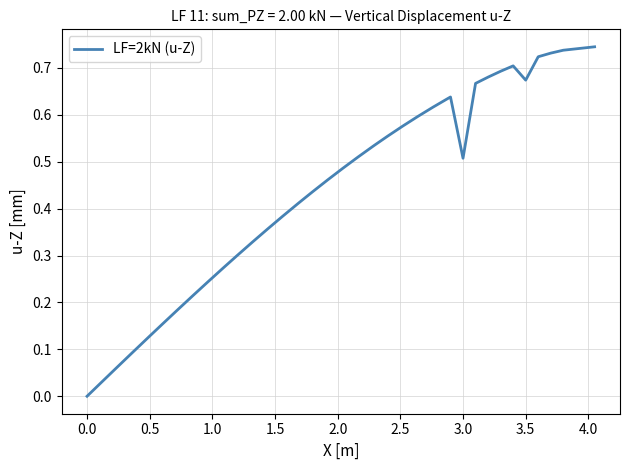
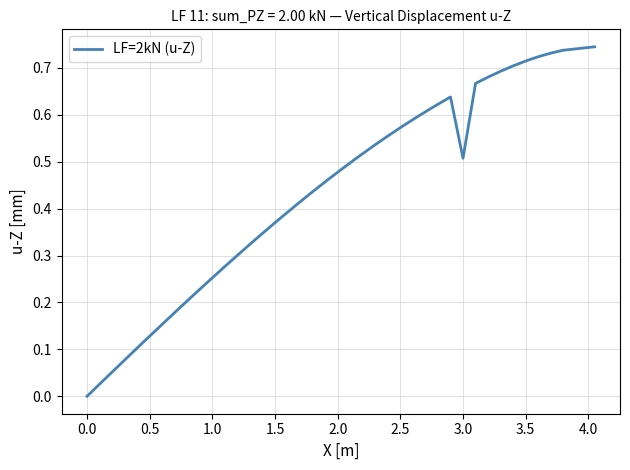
  {
    "0.0": 0.00,
    "0.5": 0.13,
    "3.0": 0.51,
-   "3.5": 0.67
+   "3.5": 0.71
  }
